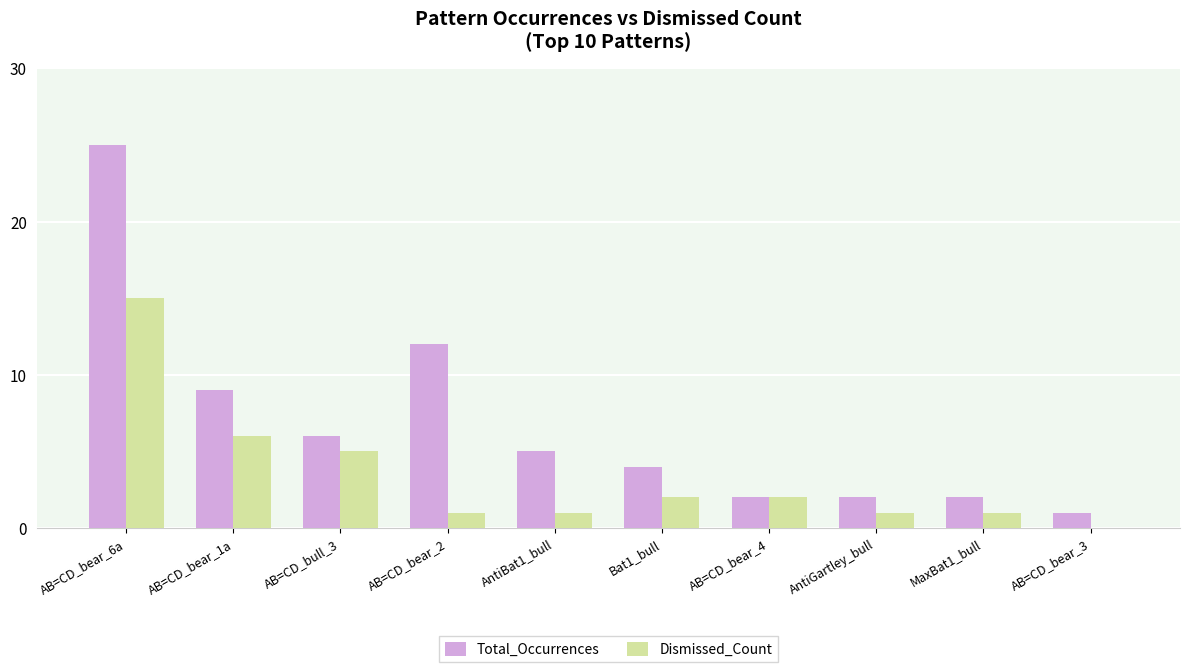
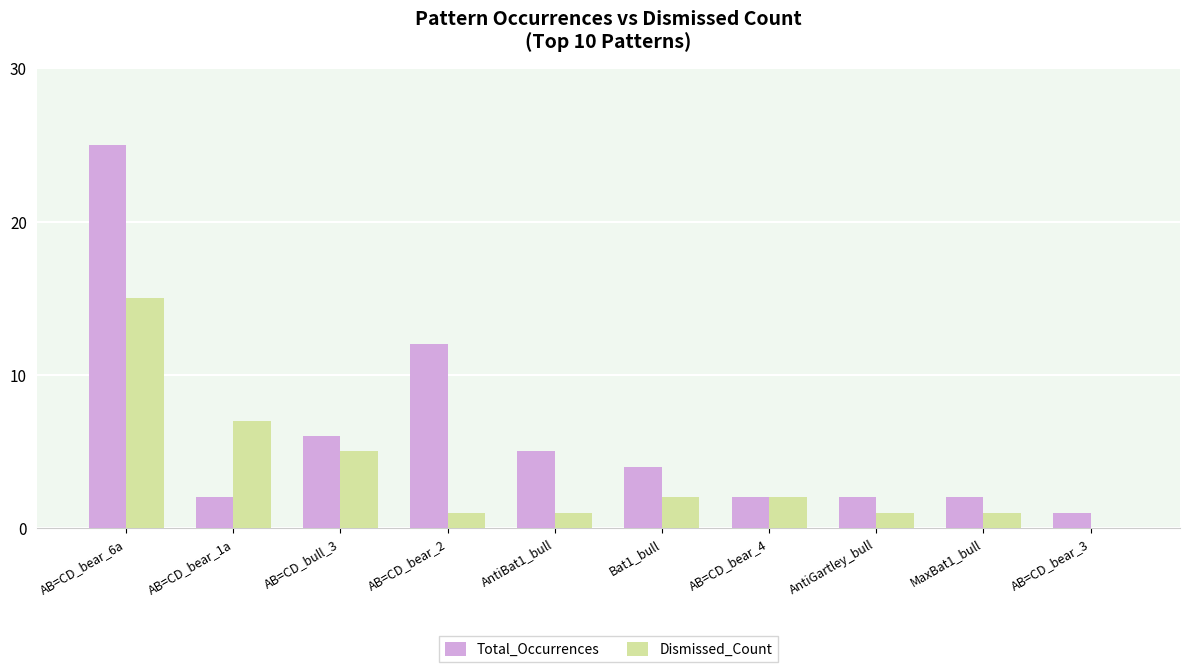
  {
    "Total_Occurrences": {
      "AB=CD_bear_6a": 25,
-     "AB=CD_bear_1a": 9,
+     "AB=CD_bear_1a": 2,
      "AB=CD_bull_3": 6,
      "AB=CD_bear_2": 12,
      "AntiBat1_bull": 5,
      "Bat1_bull": 4,
      "AB=CD_bear_4": 2,
      "AntiGartley_bull": 2,
      "MaxBat1_bull": 2,
      "AB=CD_bear_3": 1
    },
    "Dismissed_Count": {
      "AB=CD_bear_6a": 15,
-     "AB=CD_bear_1a": 6,
+     "AB=CD_bear_1a": 7,
      "AB=CD_bull_3": 5,
      "AB=CD_bear_2": 1,
      "AntiBat1_bull": 1,
      "Bat1_bull": 2,
      "AB=CD_bear_4": 2,
      "AntiGartley_bull": 1,
      "MaxBat1_bull": 1,
      "AB=CD_bear_3": 0
    }
  }
